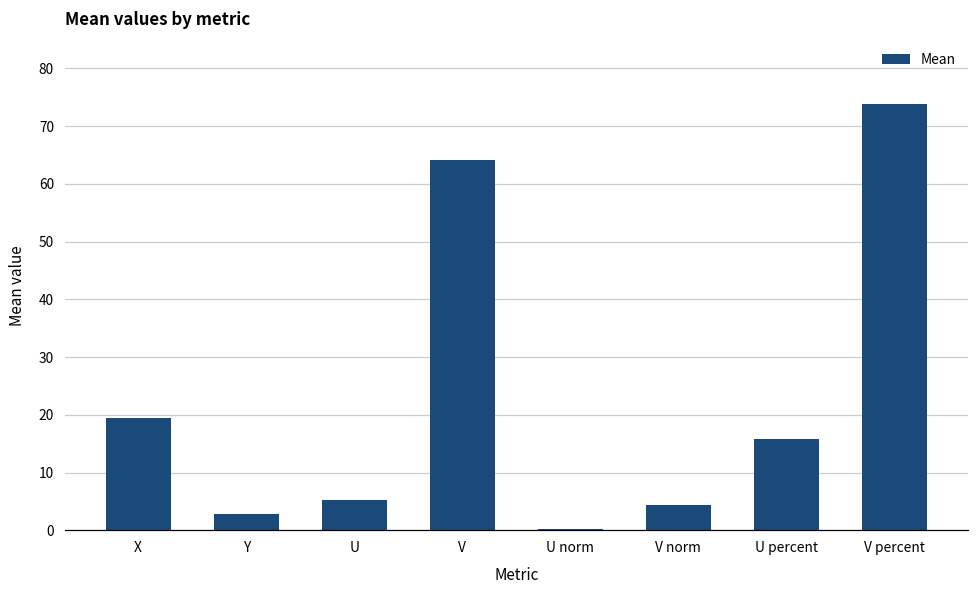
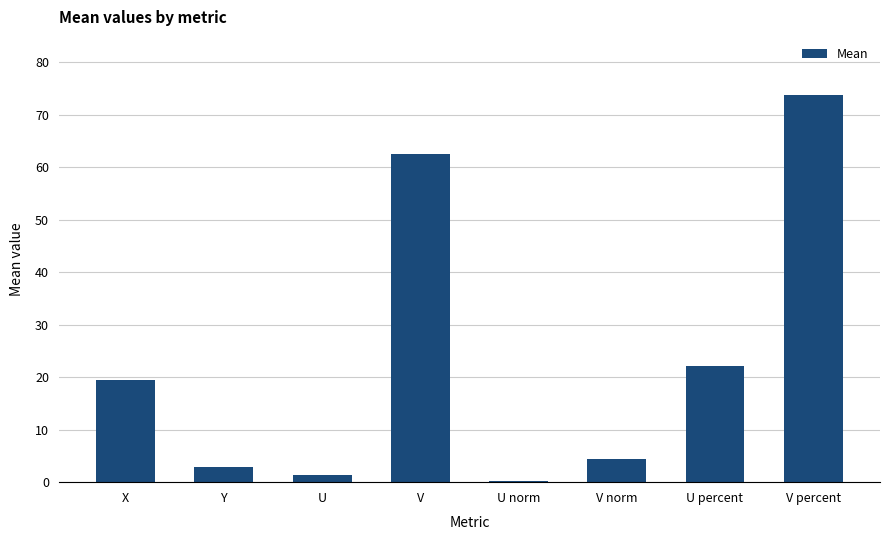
  {
    "X": 19,
    "Y": 3,
-   "U": 5,
-   "V": 64,
+   "U": 1,
+   "V": 63,
    "V norm": 4,
-   "U percent": 16,
+   "U percent": 22,
    "V percent": 74
  }
